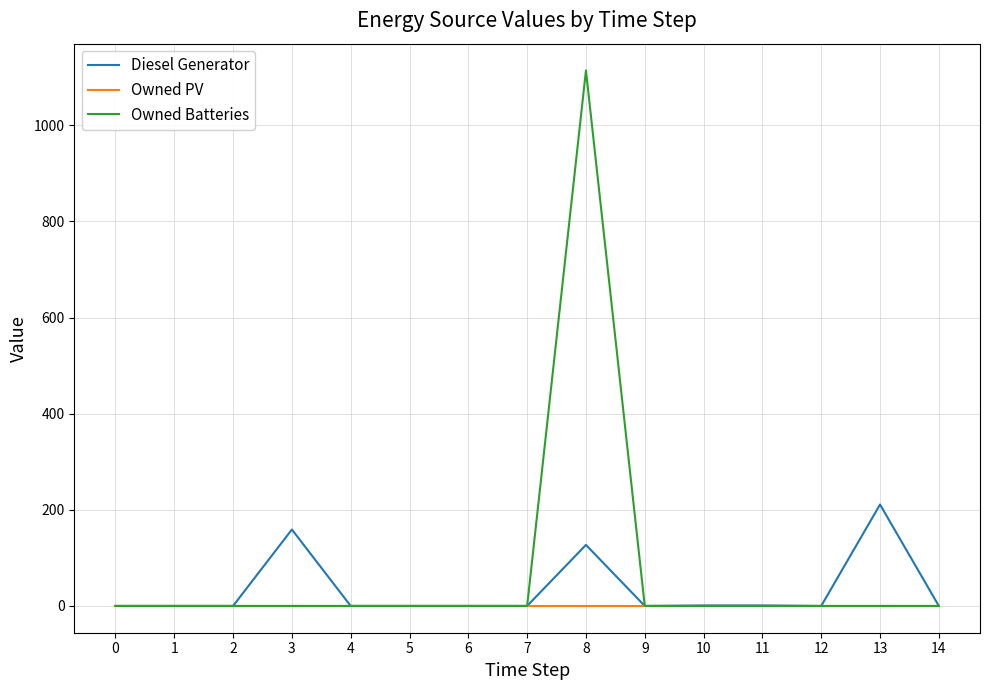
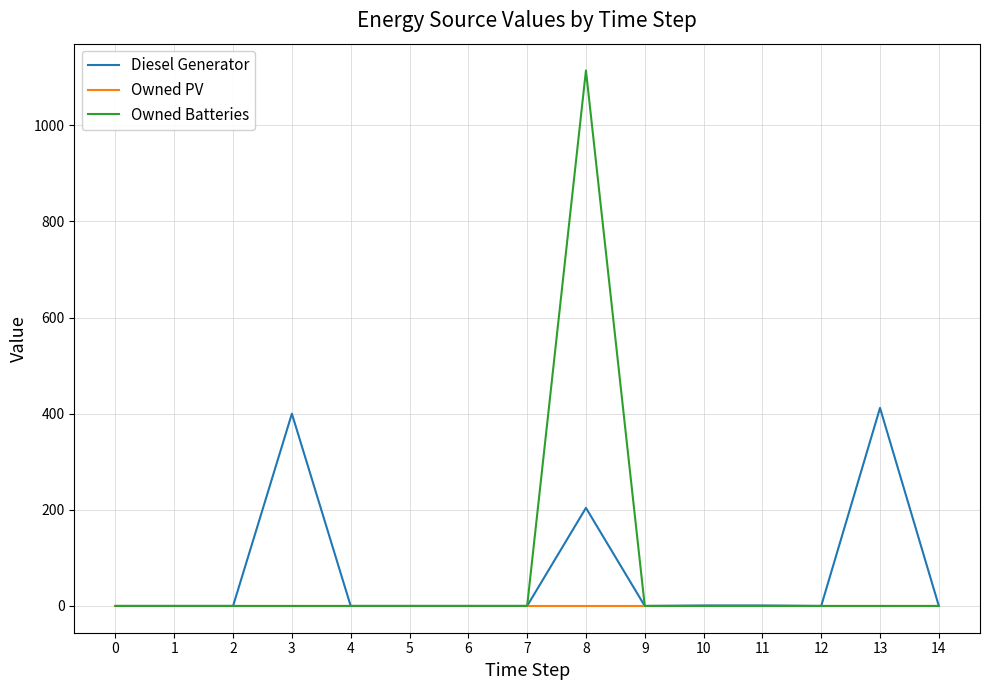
  {
    "Diesel Generator": {
-     "3": 160,
-     "8": 130,
-     "13": 210
+     "3": 400,
+     "8": 200,
+     "13": 410
    },
    "Owned PV": {
      "8": 0
    },
    "Owned Batteries": {
      "8": 1110
    }
  }
